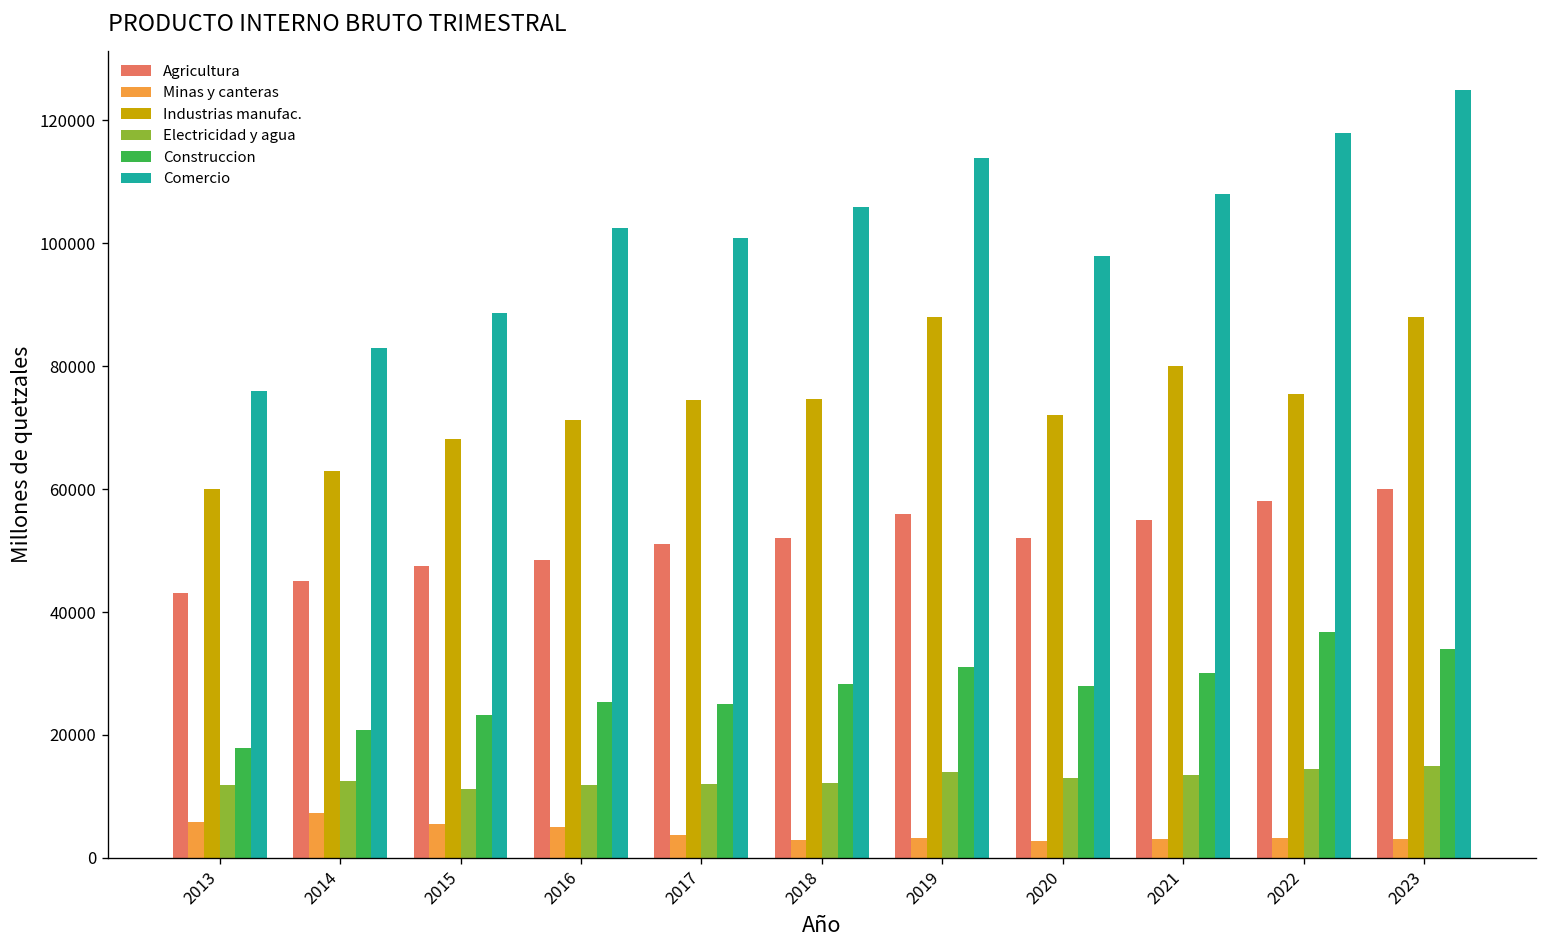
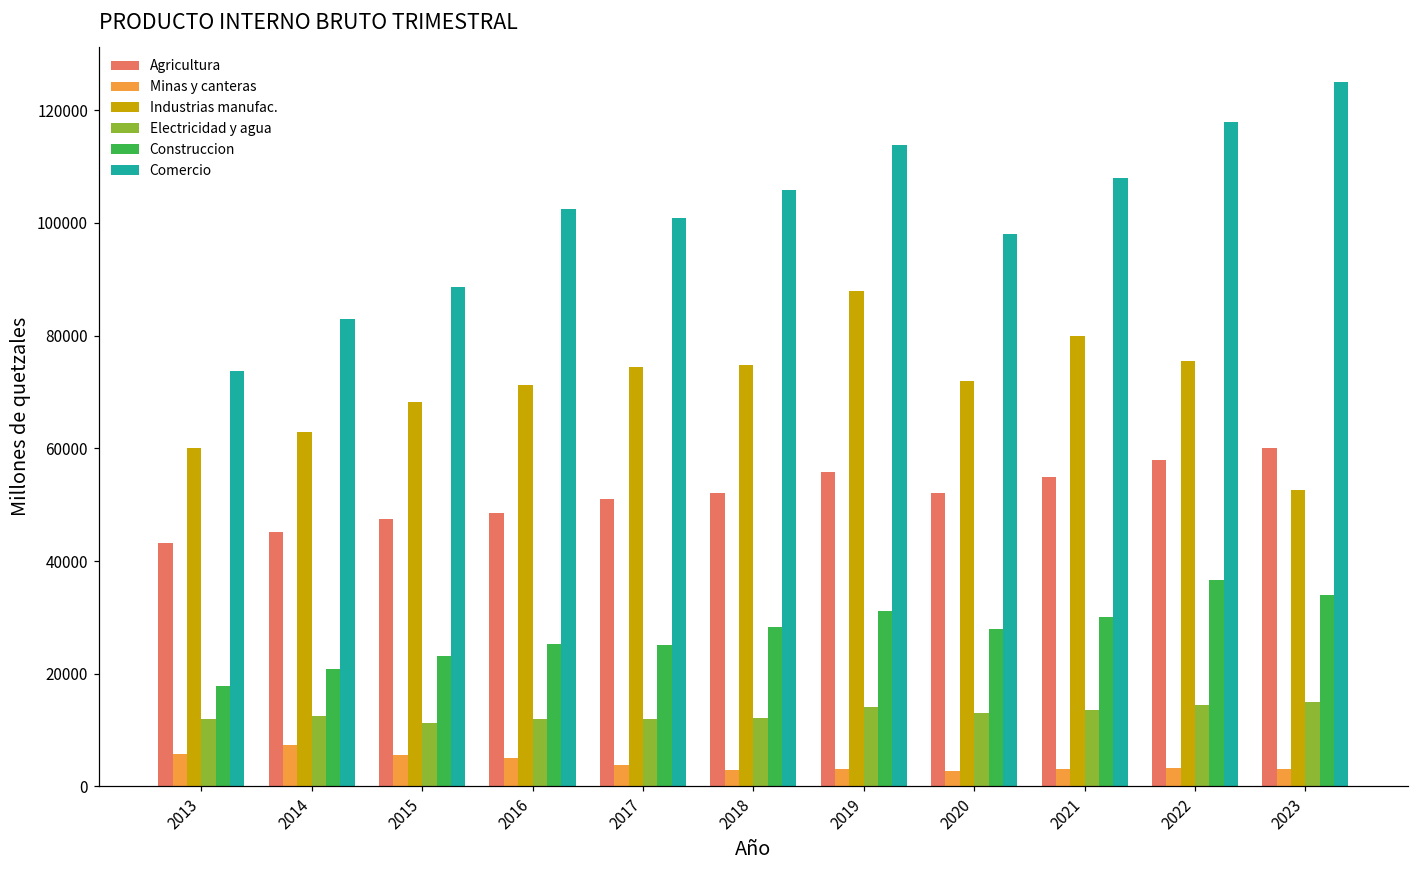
  {
    "Industrias manufac.": {
      "2013": 60000,
      "2014": 63000,
      "2015": 68000,
      "2016": 71000,
      "2017": 74000,
      "2018": 75000,
      "2019": 88000,
      "2020": 72000,
      "2021": 80000,
      "2022": 75000,
-     "2023": 88000
+     "2023": 53000
    },
    "Electricidad y agua": {
      "2013": 12000,
      "2014": 13000,
      "2015": 11000,
      "2016": 12000,
      "2017": 12000,
      "2018": 12000,
      "2019": 14000,
      "2020": 13000,
      "2021": 14000,
      "2022": 15000,
      "2023": 15000
    },
    "Construccion": {
      "2013": 18000,
      "2014": 21000,
      "2015": 23000,
      "2016": 25000,
      "2017": 25000,
      "2018": 28000,
      "2019": 31000,
      "2020": 28000,
      "2021": 30000,
      "2022": 37000,
      "2023": 34000
    },
    "Comercio": {
-     "2013": 76000,
+     "2013": 74000,
      "2014": 83000,
      "2015": 89000,
      "2016": 103000,
      "2017": 101000,
      "2018": 106000,
      "2019": 114000,
      "2020": 98000,
      "2021": 108000,
      "2022": 118000,
      "2023": 125000
    }
  }
